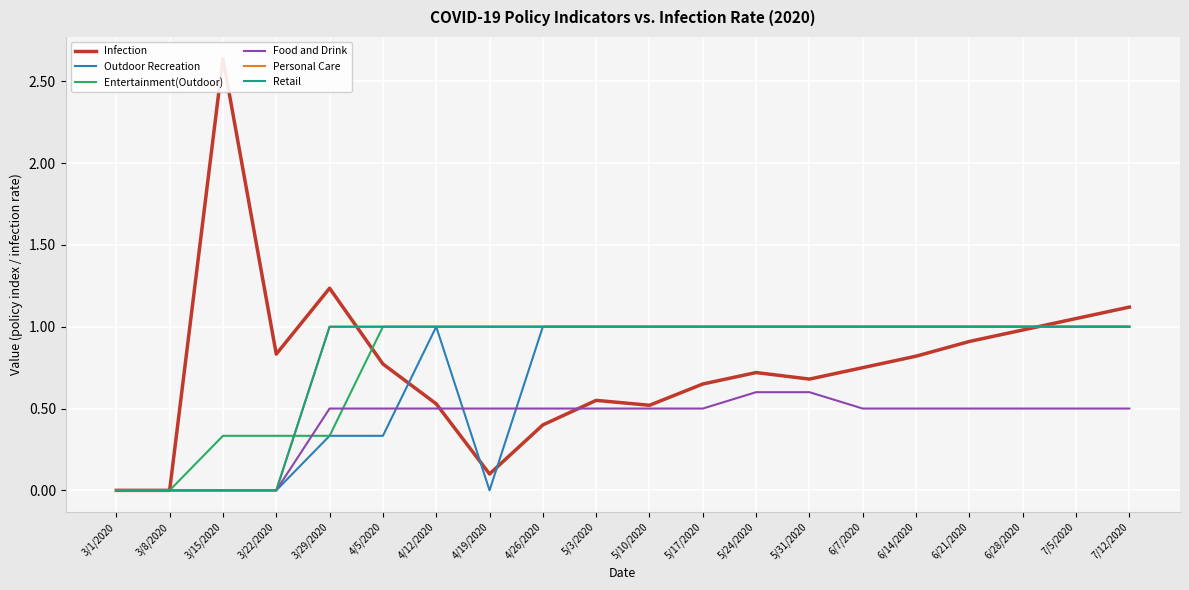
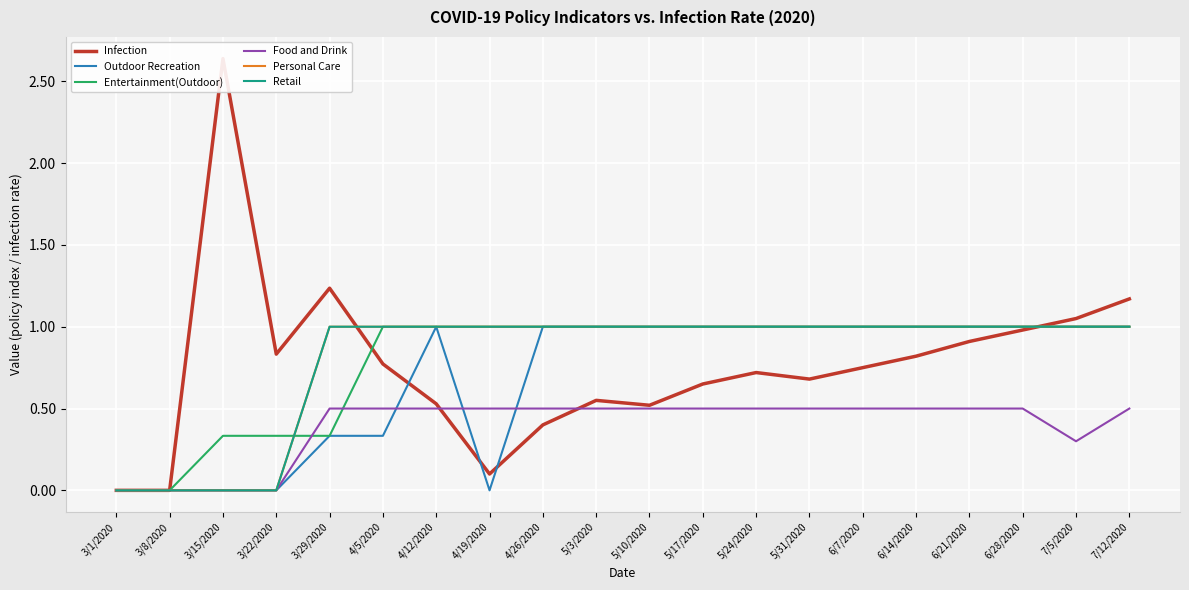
  {
    "Infection": {
      "3/22/2020": 0.83,
      "3/29/2020": 1.24,
      "4/5/2020": 0.77,
      "4/12/2020": 0.53,
      "4/19/2020": 0.10,
      "4/26/2020": 0.40,
      "5/3/2020": 0.55,
      "5/10/2020": 0.52,
      "5/17/2020": 0.65,
      "5/24/2020": 0.72,
      "5/31/2020": 0.68,
      "6/7/2020": 0.75,
      "6/14/2020": 0.82,
      "6/21/2020": 0.91,
      "6/28/2020": 0.98,
      "7/5/2020": 1.05,
-     "7/12/2020": 1.12
+     "7/12/2020": 1.17
    },
    "Outdoor Recreation": {
      "4/5/2020": 0.33,
      "4/19/2020": 0.00
    },
    "Food and Drink": {
      "3/29/2020": 0.5,
      "4/5/2020": 0.5,
      "4/12/2020": 0.5,
      "4/19/2020": 0.5,
      "4/26/2020": 0.5,
      "5/3/2020": 0.5,
      "5/10/2020": 0.5,
      "5/17/2020": 0.5,
-     "5/24/2020": 0.6,
-     "5/31/2020": 0.6,
+     "5/24/2020": 0.5,
+     "5/31/2020": 0.5,
      "6/7/2020": 0.5,
      "6/14/2020": 0.5,
      "6/21/2020": 0.5,
      "6/28/2020": 0.5,
-     "7/5/2020": 0.5,
+     "7/5/2020": 0.3,
      "7/12/2020": 0.5
    }
  }
